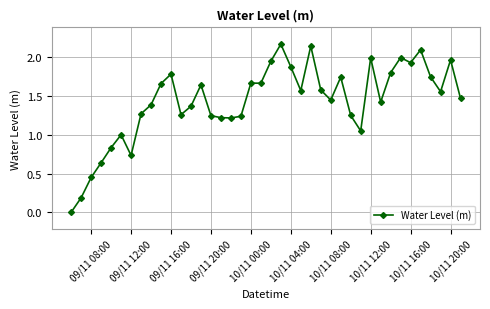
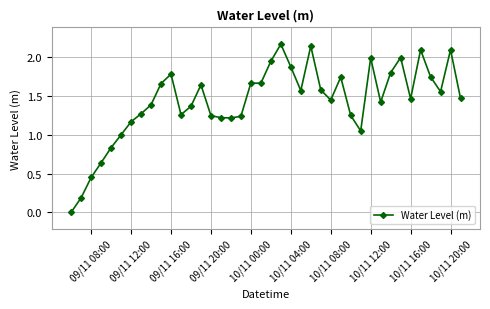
  {
    "09/11 08:00": 0.4,
-   "09/11 12:00": 0.7,
+   "09/11 12:00": 1.2,
    "09/11 16:00": 1.8,
    "09/11 20:00": 1.2,
    "10/11 00:00": 1.7,
    "10/11 04:00": 1.9,
    "10/11 08:00": 1.4,
    "10/11 12:00": 2.0,
-   "10/11 16:00": 1.9,
-   "10/11 20:00": 2.0
+   "10/11 16:00": 1.5,
+   "10/11 20:00": 2.1
  }
